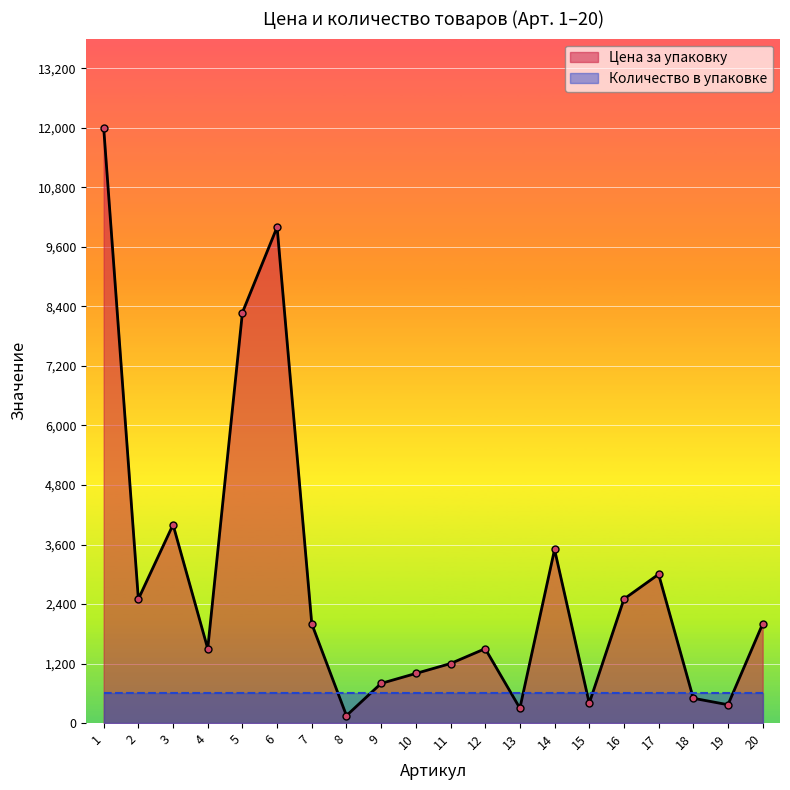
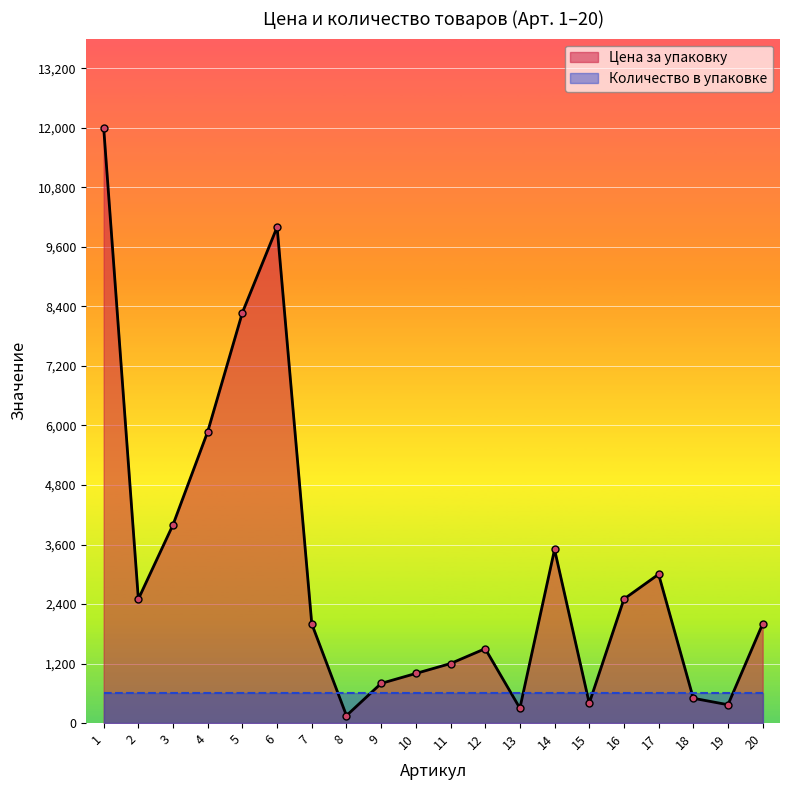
  {
    "Цена за упаковку": {
      "1": "12,000",
      "2": "2,500",
      "3": "4,000",
-     "4": "1,500",
+     "4": "5,900",
      "5": "8,300",
      "6": "10,000",
      "7": "2,000",
      "8": "200",
      "9": "800",
      "10": "1,000",
      "11": "1,200",
      "12": "1,500",
      "13": "300",
      "14": "3,500",
      "15": "400",
      "16": "2,500",
      "17": "3,000",
      "18": "500",
      "19": "400",
      "20": "2,000"
    },
    "Количество в упаковке": {
      "1": "600",
      "2": "600",
      "3": "600",
      "4": "600",
      "5": "600",
      "6": "600",
      "7": "600",
      "8": "600",
      "9": "600",
      "10": "600",
      "11": "600",
      "12": "600",
      "13": "600",
      "14": "600",
      "15": "600",
      "16": "600",
      "17": "600",
      "18": "600",
      "19": "600",
      "20": "600"
    }
  }
